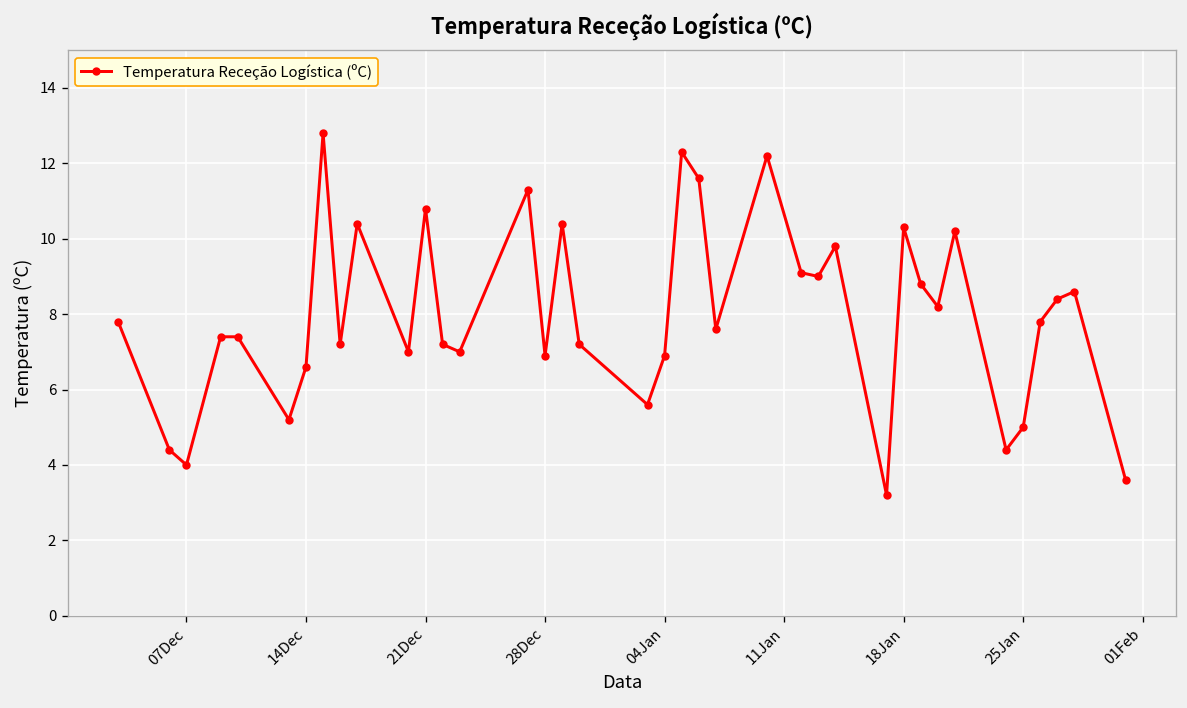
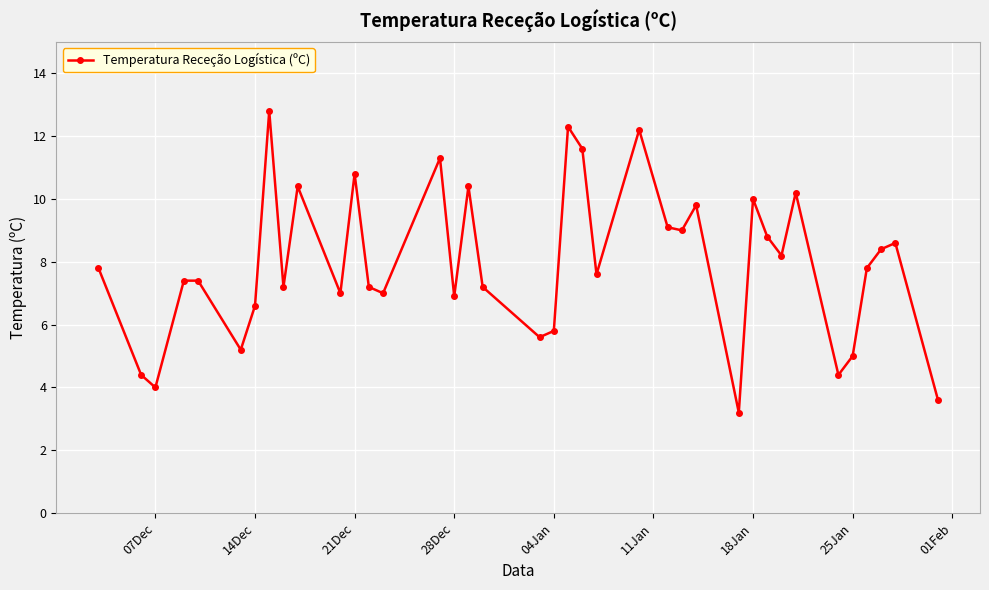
  {
    "07Dec": 4.0,
    "14Dec": 6.6,
    "21Dec": 10.8,
    "28Dec": 6.9,
-   "04Jan": 6.9,
-   "18Jan": 10.3,
+   "04Jan": 5.8,
+   "18Jan": 10.0,
    "25Jan": 5.0
  }
